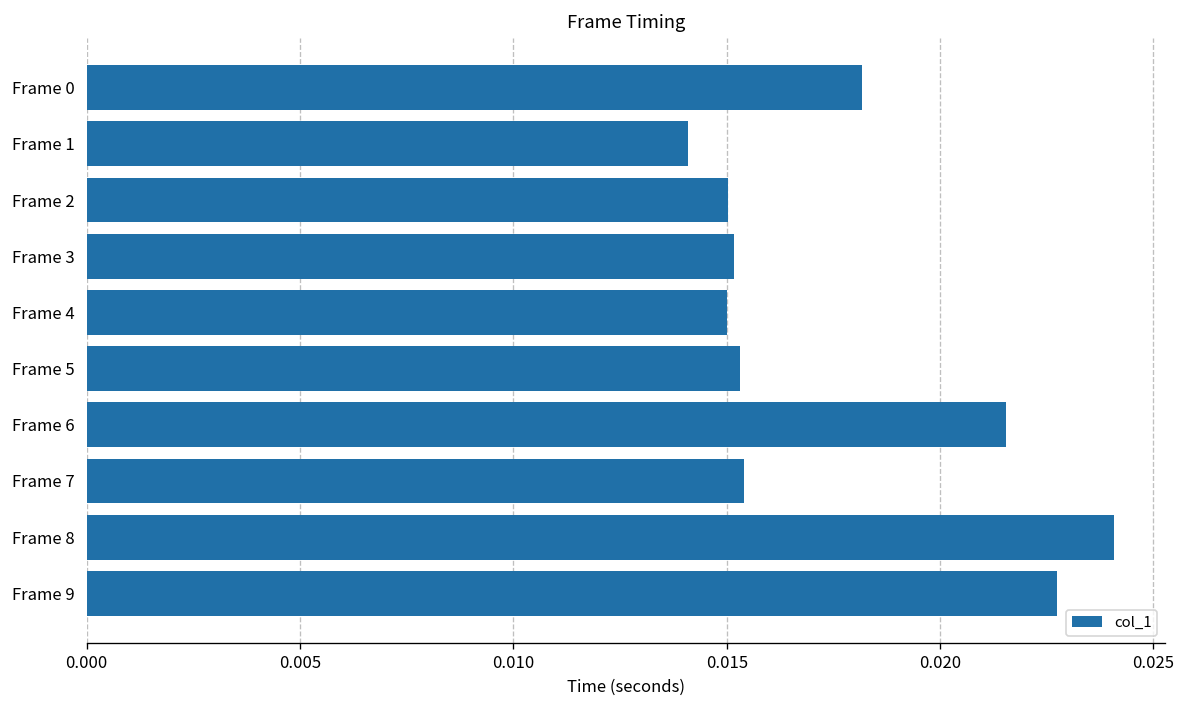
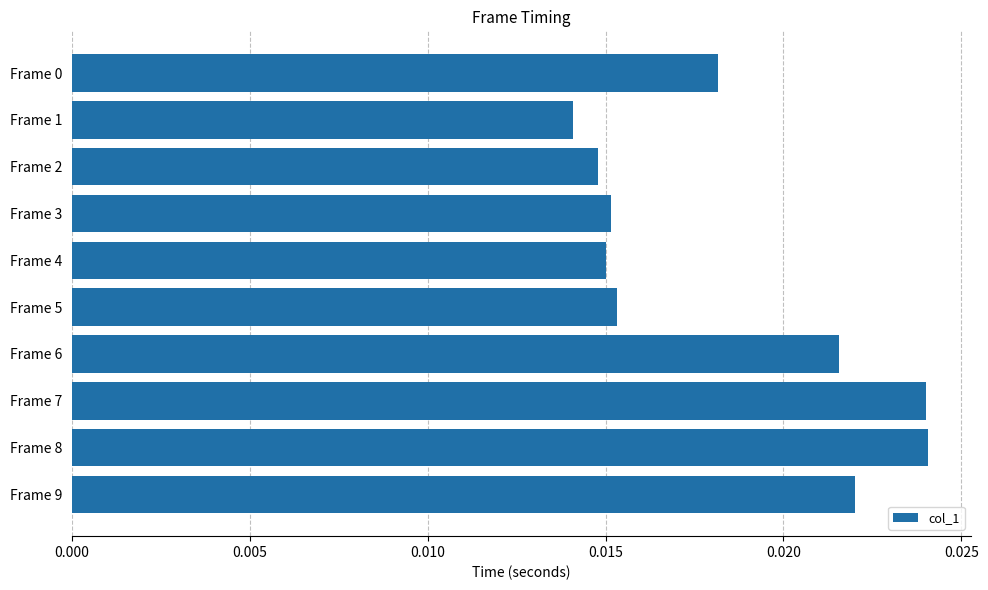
  {
    "Frame 0": 0.0182,
    "Frame 1": 0.0141,
-   "Frame 2": 0.0150,
+   "Frame 2": 0.0148,
    "Frame 3": 0.0152,
    "Frame 4": 0.0150,
    "Frame 5": 0.0153,
    "Frame 6": 0.0216,
-   "Frame 7": 0.0154,
+   "Frame 7": 0.0240,
    "Frame 8": 0.0241,
-   "Frame 9": 0.0227
+   "Frame 9": 0.0220
  }
